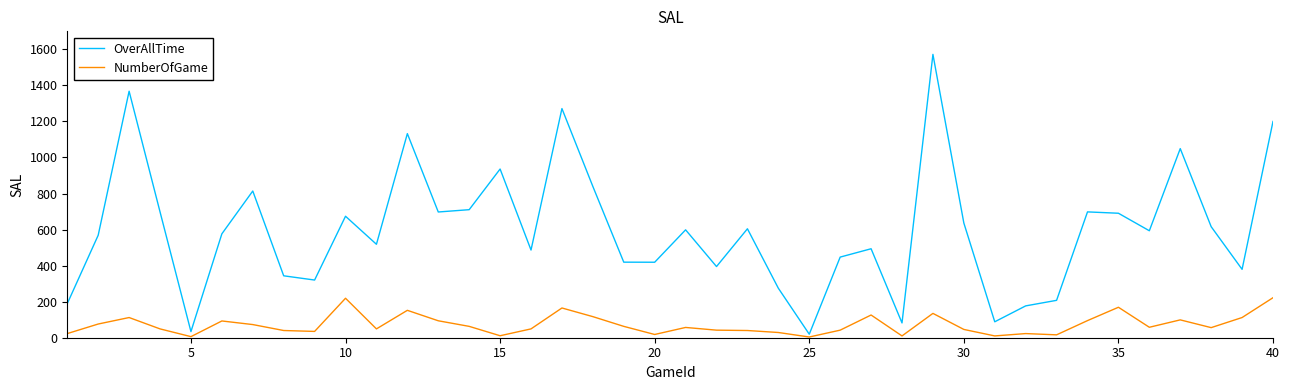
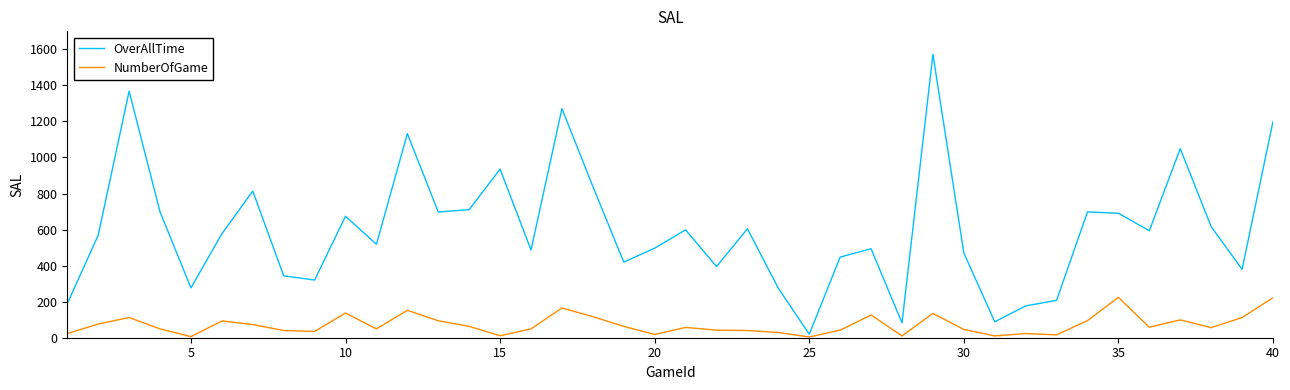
  {
    "OverAllTime": {
-     "5": 30,
+     "5": 280,
      "10": 670,
      "15": 940,
-     "20": 420,
+     "20": 500,
      "25": 20,
-     "30": 640,
+     "30": 470,
      "35": 690,
      "40": 1200
    },
    "NumberOfGame": {
      "5": 10,
-     "10": 220,
+     "10": 140,
      "15": 10,
      "20": 20,
      "25": 0,
      "30": 50,
-     "35": 170,
+     "35": 220,
      "40": 220
    }
  }
